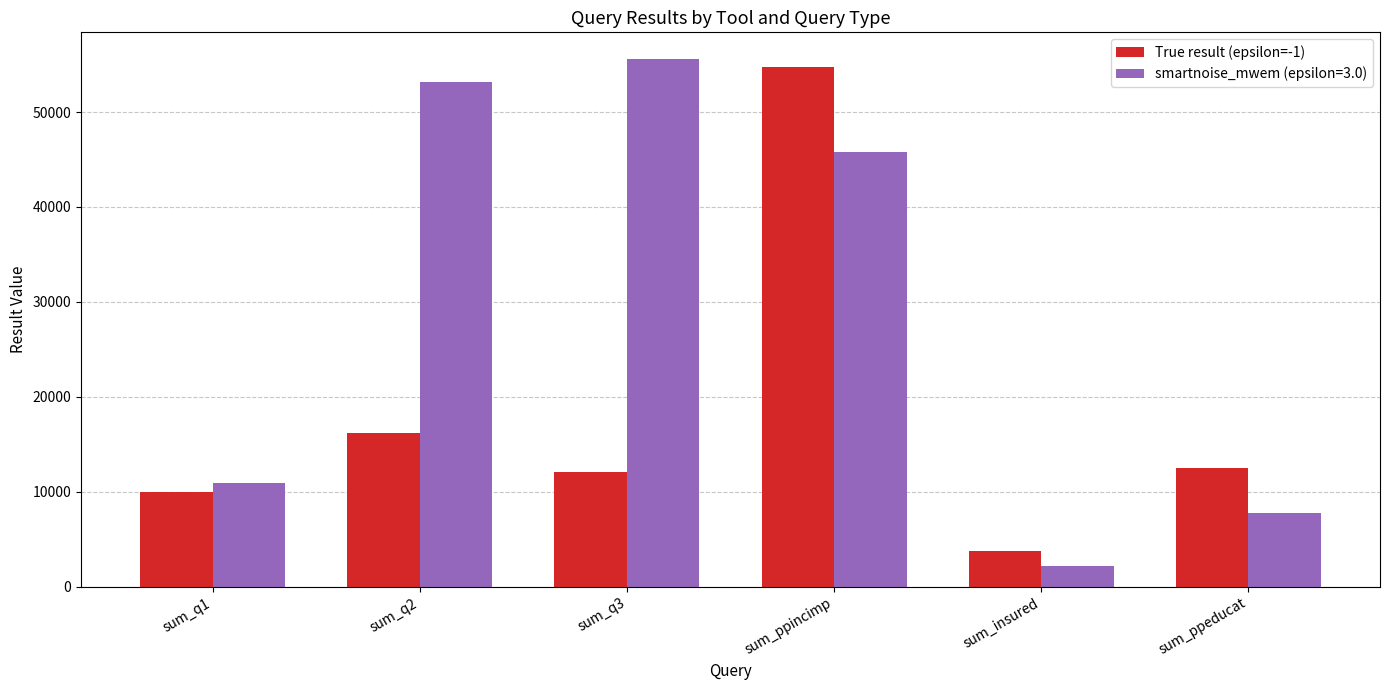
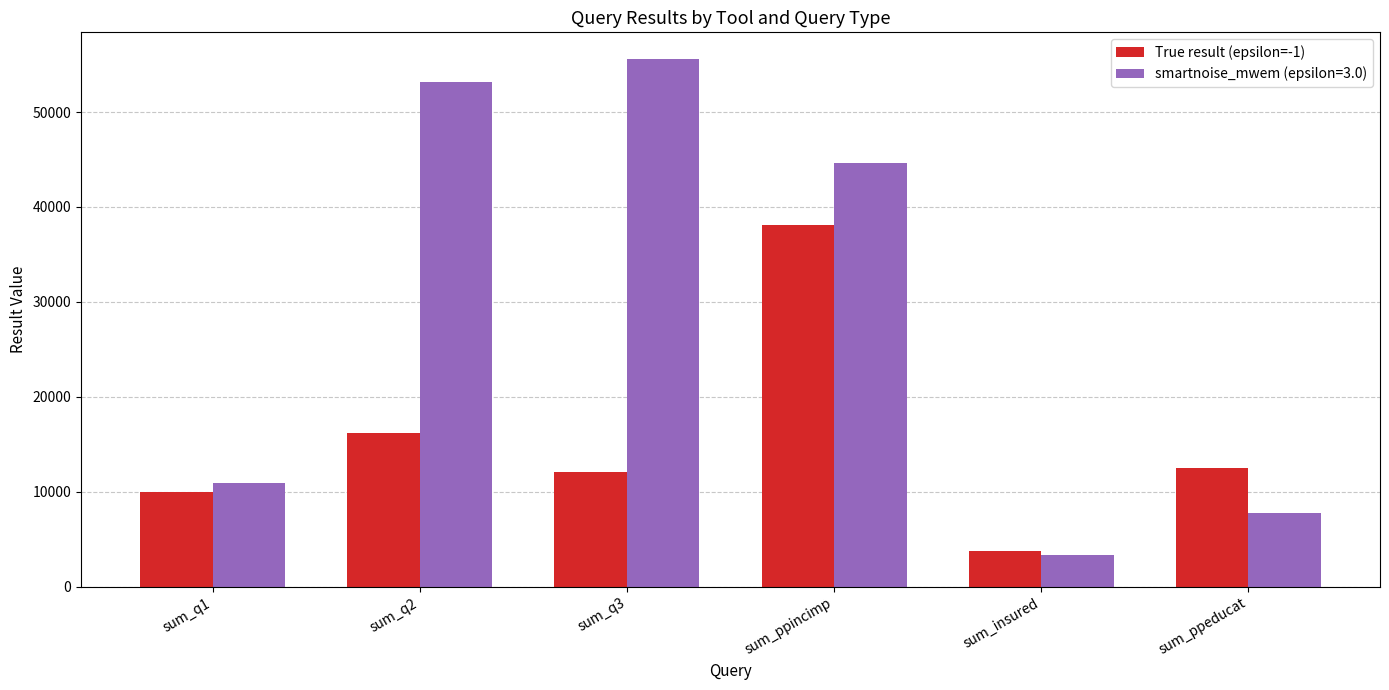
  {
    "True result (epsilon=-1)": {
      "sum_q1": 10000,
      "sum_q2": 16000,
      "sum_q3": 12000,
-     "sum_ppincimp": 55000,
+     "sum_ppincimp": 38000,
      "sum_insured": 4000,
      "sum_ppeducat": 12000
    },
    "smartnoise_mwem (epsilon=3.0)": {
      "sum_q1": 11000,
      "sum_q2": 53000,
      "sum_q3": 56000,
-     "sum_ppincimp": 46000,
-     "sum_insured": 2000,
+     "sum_ppincimp": 45000,
+     "sum_insured": 3000,
      "sum_ppeducat": 8000
    }
  }
